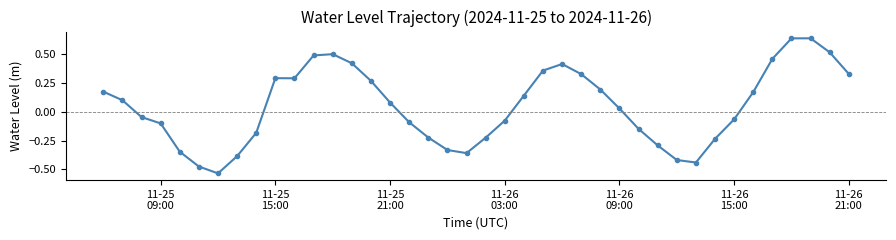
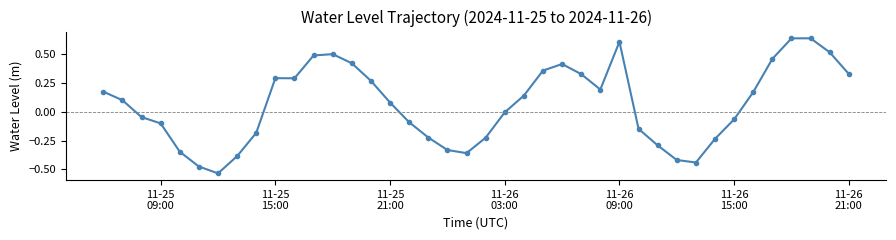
  {
    "11-25 09:00": -0.10,
    "11-25 15:00": 0.29,
    "11-25 21:00": 0.08,
-   "11-26 03:00": -0.08,
-   "11-26 09:00": 0.03,
+   "11-26 03:00": 0.00,
+   "11-26 09:00": 0.61,
    "11-26 15:00": -0.07,
    "11-26 21:00": 0.33
  }
